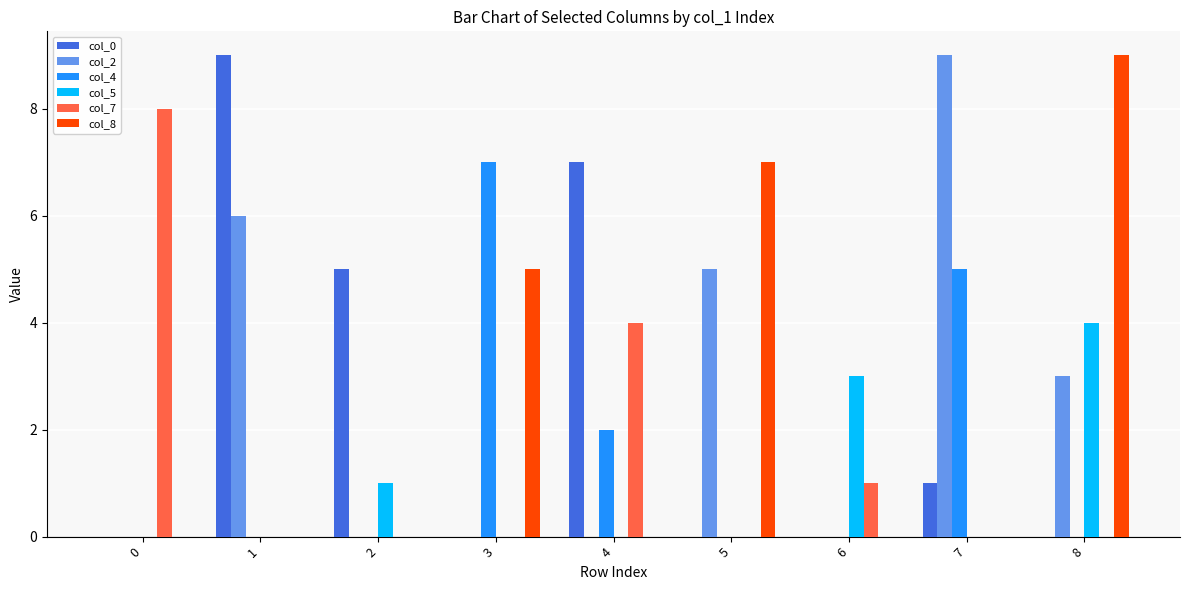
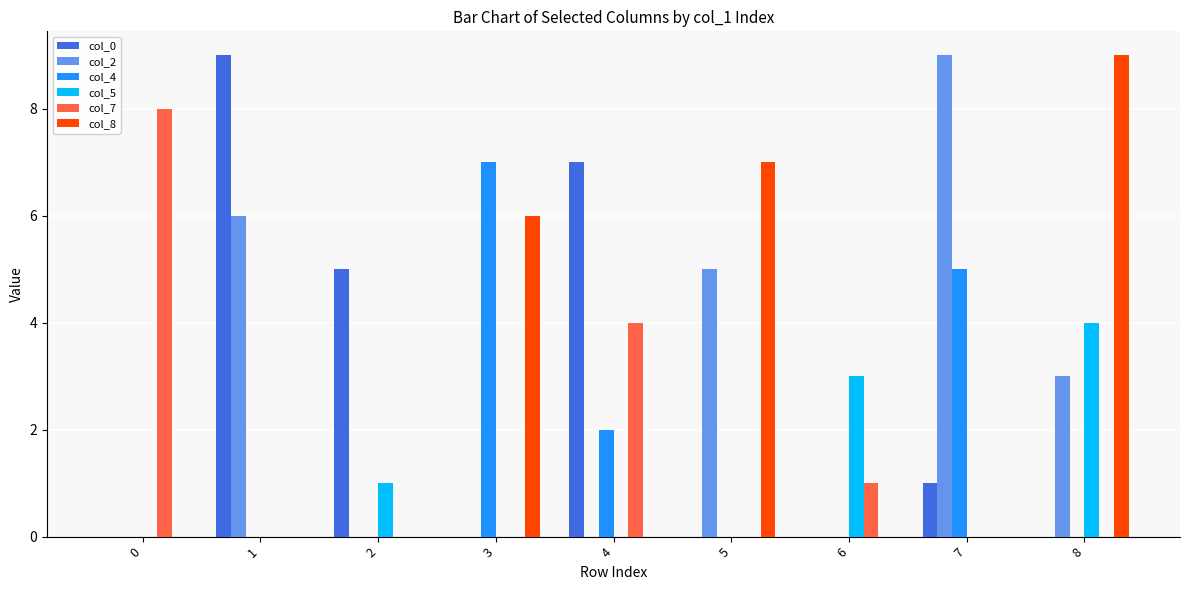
  {
    "col_7": {
      "0": 8,
      "1": 0,
      "2": 0,
      "3": 0,
      "4": 4,
      "5": 0,
      "6": 1,
      "7": 0,
      "8": 0
    },
    "col_8": {
      "0": 0,
      "1": 0,
      "2": 0,
-     "3": 5,
+     "3": 6,
      "4": 0,
      "5": 7,
      "6": 0,
      "7": 0,
      "8": 9
    }
  }
